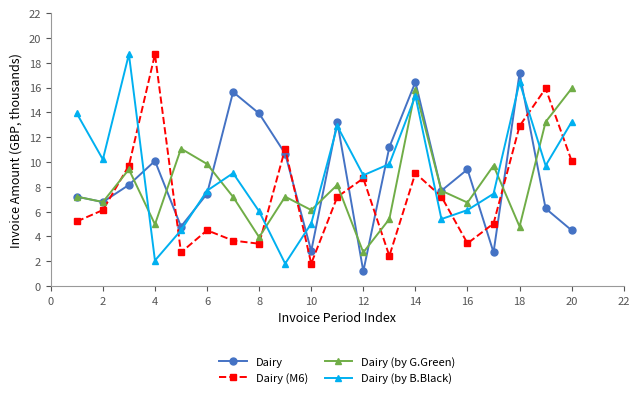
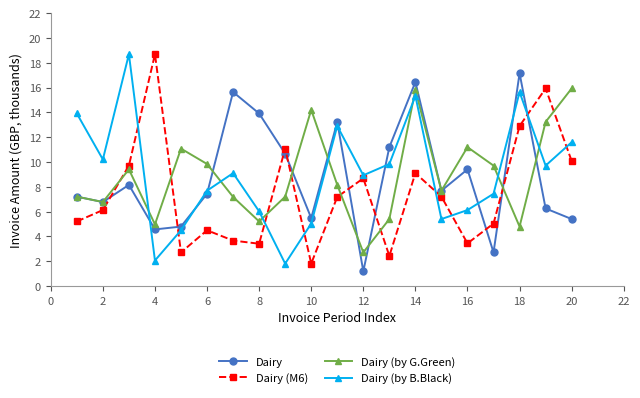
  {
    "Dairy": {
-     "4": 10.1,
+     "4": 4.6,
      "6": 7.4,
      "8": 13.9,
-     "10": 2.8,
+     "10": 5.5,
      "12": 1.2,
      "14": 16.4,
      "16": 9.4,
      "18": 17.2,
-     "20": 4.5
+     "20": 5.4
    },
    "Dairy (M6)": {
      "2": 6.1,
      "4": 18.7,
      "6": 4.5,
      "8": 3.4,
      "10": 1.8,
      "12": 8.7,
      "14": 9.1,
      "16": 3.4,
      "18": 12.9,
      "20": 10.1
    },
    "Dairy (by G.Green)": {
      "4": 5.0,
      "6": 9.8,
-     "8": 3.9,
-     "10": 6.1,
+     "8": 5.2,
+     "10": 14.2,
      "12": 2.7,
      "14": 15.8,
-     "16": 6.7,
+     "16": 11.2,
      "18": 4.8,
      "20": 15.9
    },
    "Dairy (by B.Black)": {
      "2": 10.2,
      "4": 2.1,
      "6": 7.7,
      "8": 6.0,
      "10": 5.0,
      "12": 8.9,
      "14": 15.3,
      "16": 6.1,
-     "18": 16.4,
-     "20": 13.2
+     "18": 15.6,
+     "20": 11.6
    }
  }
